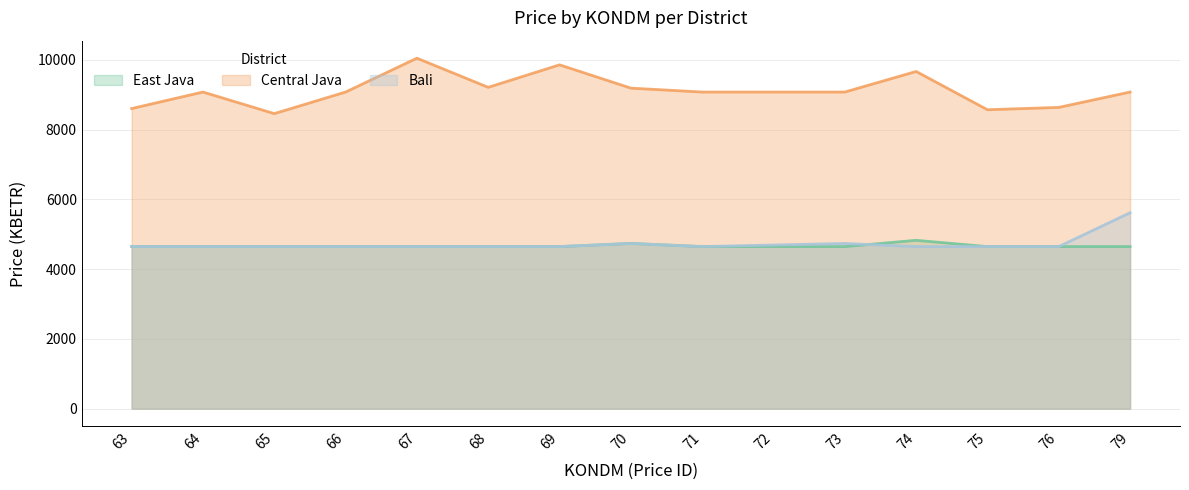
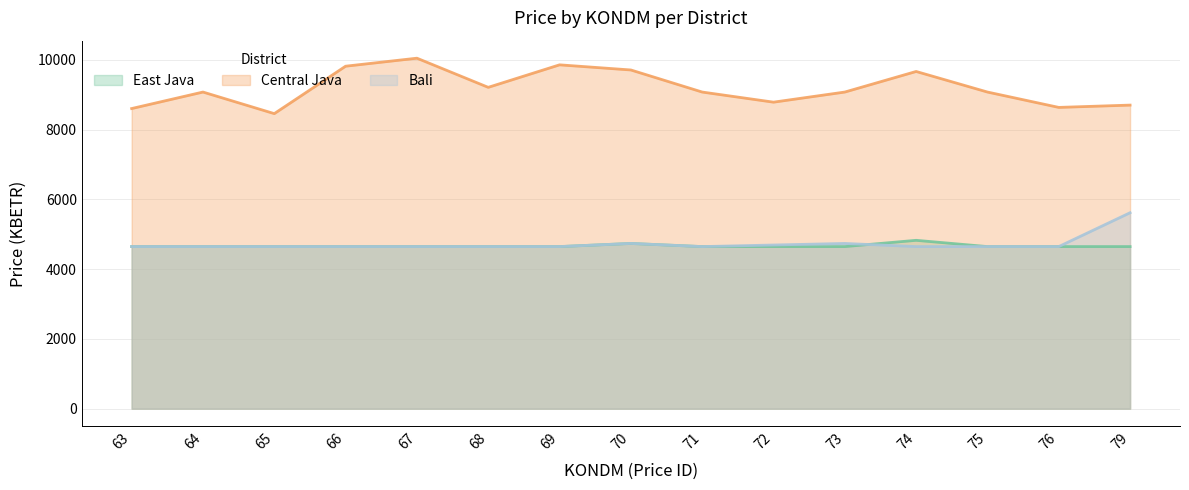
  {
    "Central Java": {
      "63": 8600,
      "64": 9100,
      "65": 8500,
-     "66": 9100,
+     "66": 9800,
      "67": 10000,
      "68": 9200,
      "69": 9900,
-     "70": 9200,
+     "70": 9700,
      "71": 9100,
-     "72": 9100,
+     "72": 8800,
      "73": 9100,
      "74": 9700,
-     "75": 8600,
+     "75": 9100,
      "76": 8600,
-     "79": 9100
+     "79": 8700
    }
  }
